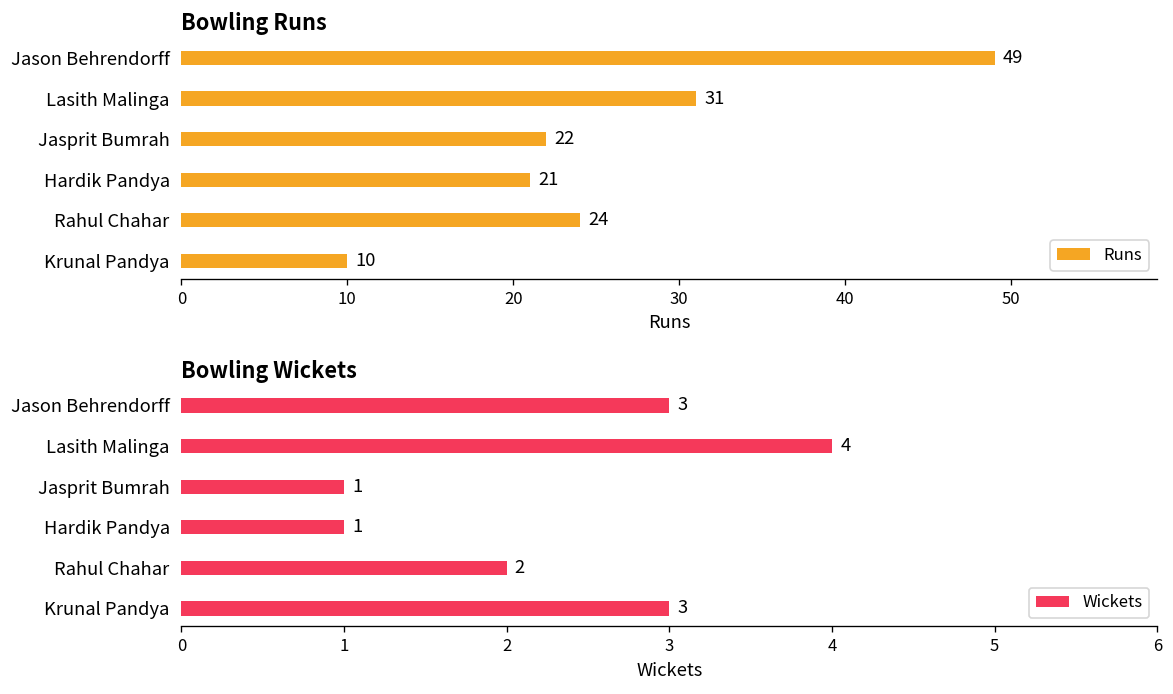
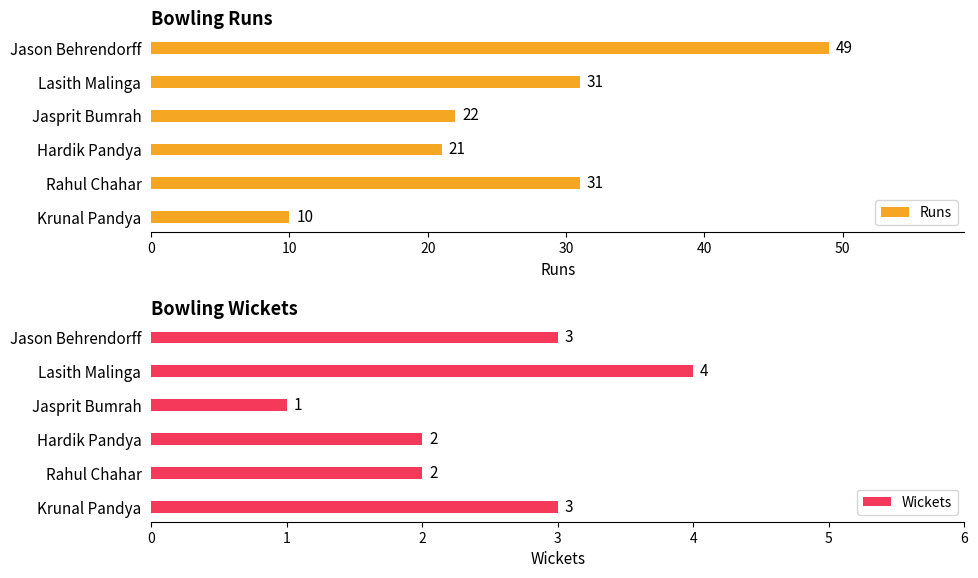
  {
    "Bowling Runs": {
      "Jason Behrendorff": 49,
      "Lasith Malinga": 31,
      "Jasprit Bumrah": 22,
      "Hardik Pandya": 21,
-     "Rahul Chahar": 24,
+     "Rahul Chahar": 31,
      "Krunal Pandya": 10
    },
    "Bowling Wickets": {
      "Jason Behrendorff": 3,
      "Lasith Malinga": 4,
      "Jasprit Bumrah": 1,
-     "Hardik Pandya": 1,
+     "Hardik Pandya": 2,
      "Rahul Chahar": 2,
      "Krunal Pandya": 3
    }
  }
